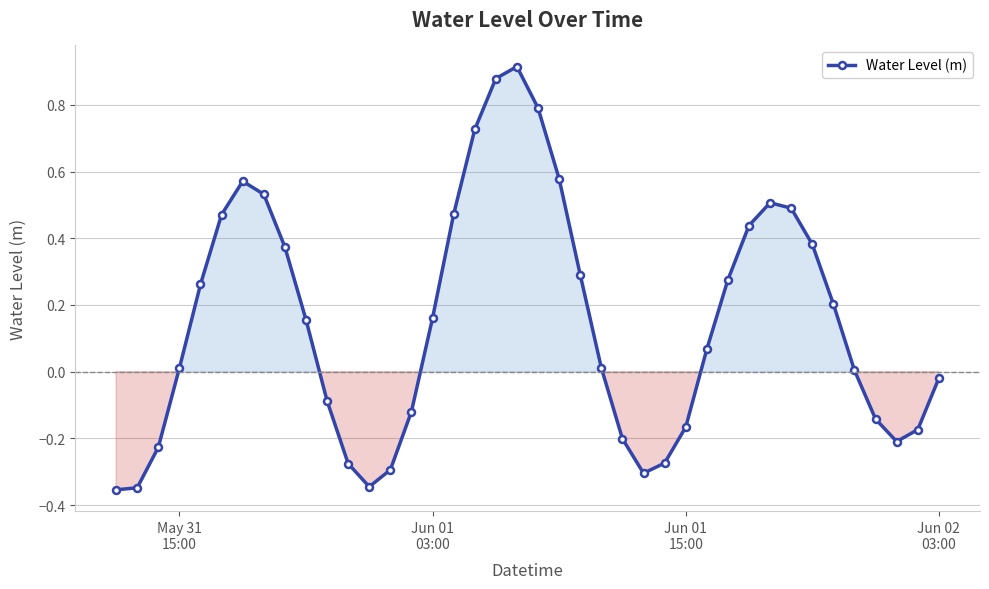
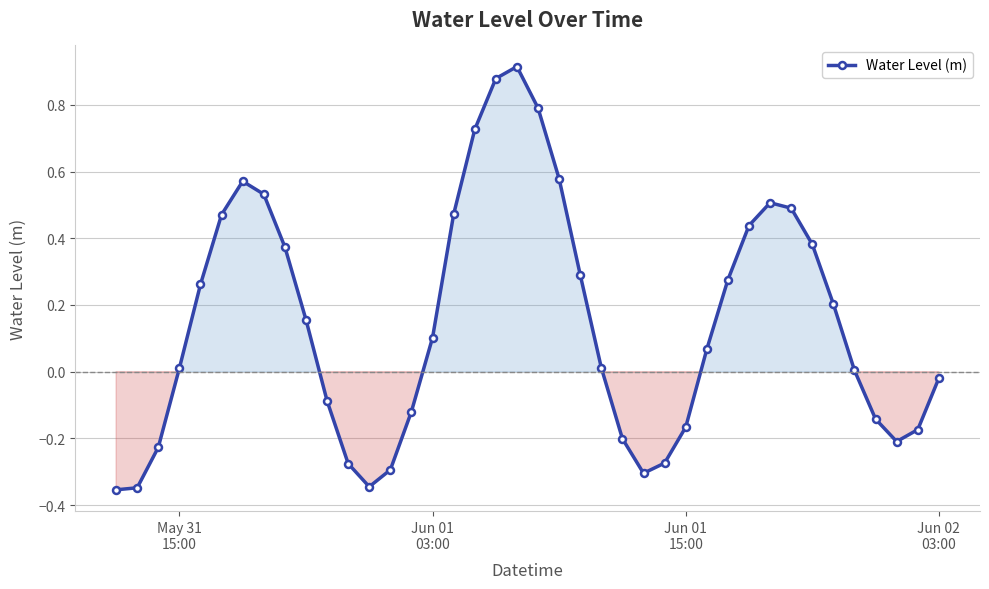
  {
    "May 31 15:00": 0.01,
-   "Jun 01 03:00": 0.16,
+   "Jun 01 03:00": 0.10,
    "Jun 01 15:00": -0.17,
    "Jun 02 03:00": -0.02
  }
